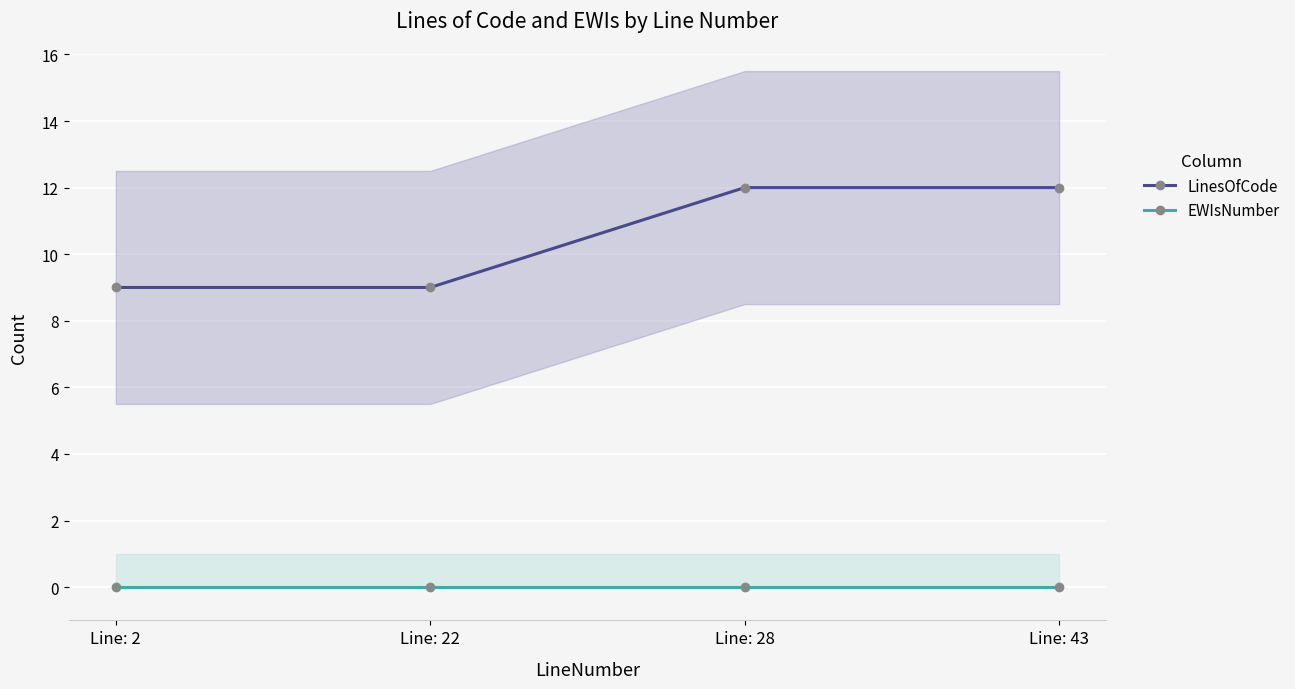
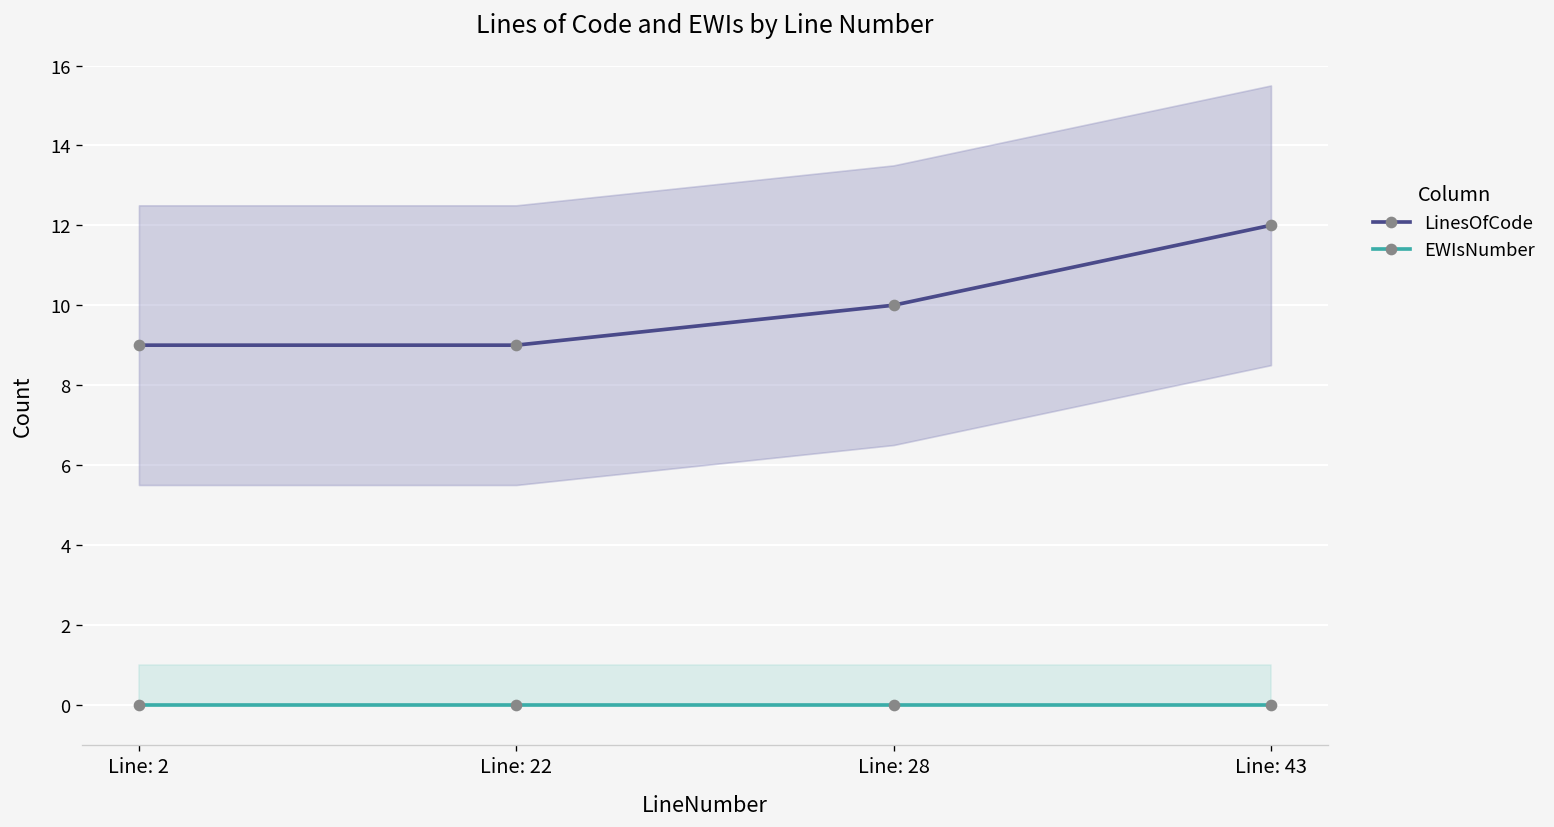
  {
    "LinesOfCode": {
      "Line: 2": 9,
      "Line: 22": 9,
-     "Line: 28": 12,
+     "Line: 28": 10,
      "Line: 43": 12
    },
    "EWIsNumber": {
      "Line: 2": 0,
      "Line: 22": 0,
      "Line: 28": 0,
      "Line: 43": 0
    }
  }
